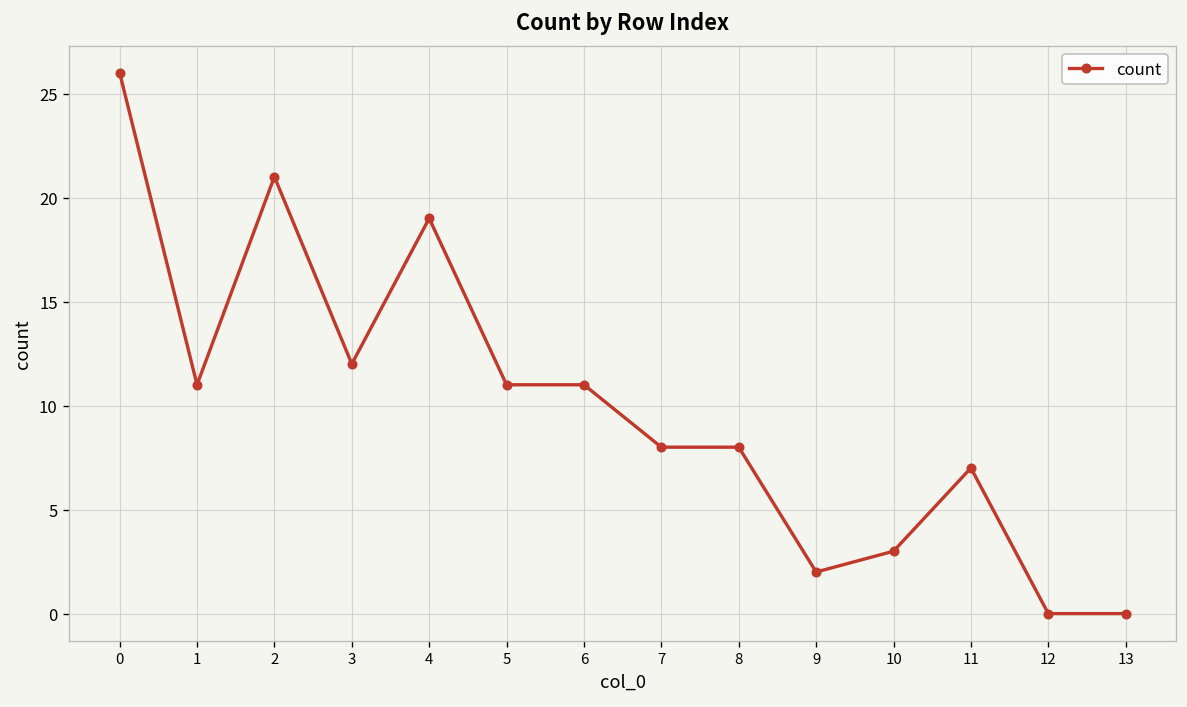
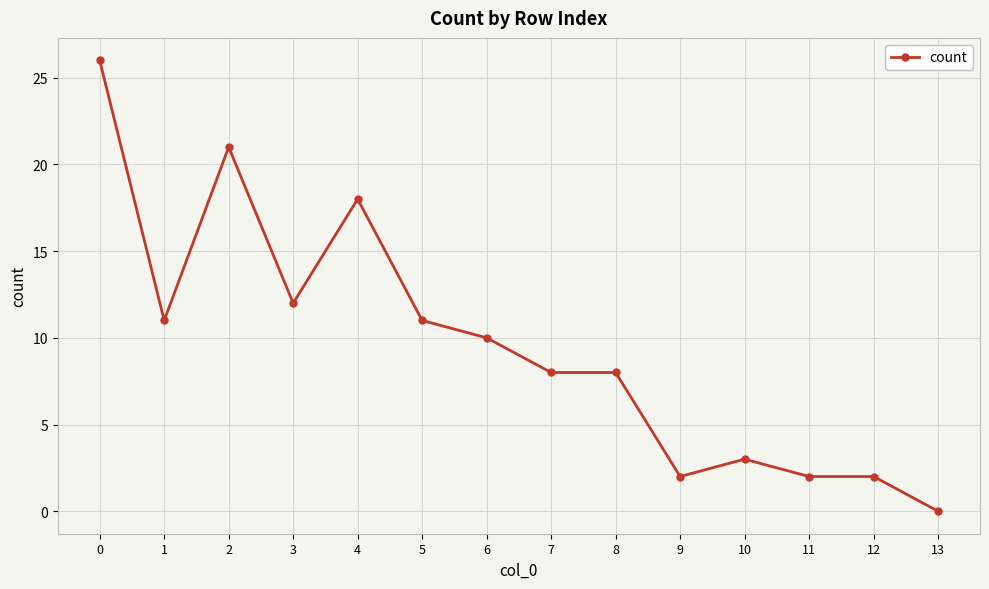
  {
    "0": 26,
    "1": 11,
    "2": 21,
    "3": 12,
-   "4": 19,
+   "4": 18,
    "5": 11,
-   "6": 11,
+   "6": 10,
    "7": 8,
    "8": 8,
    "9": 2,
    "10": 3,
-   "11": 7,
-   "12": 0,
+   "11": 2,
+   "12": 2,
    "13": 0
  }
